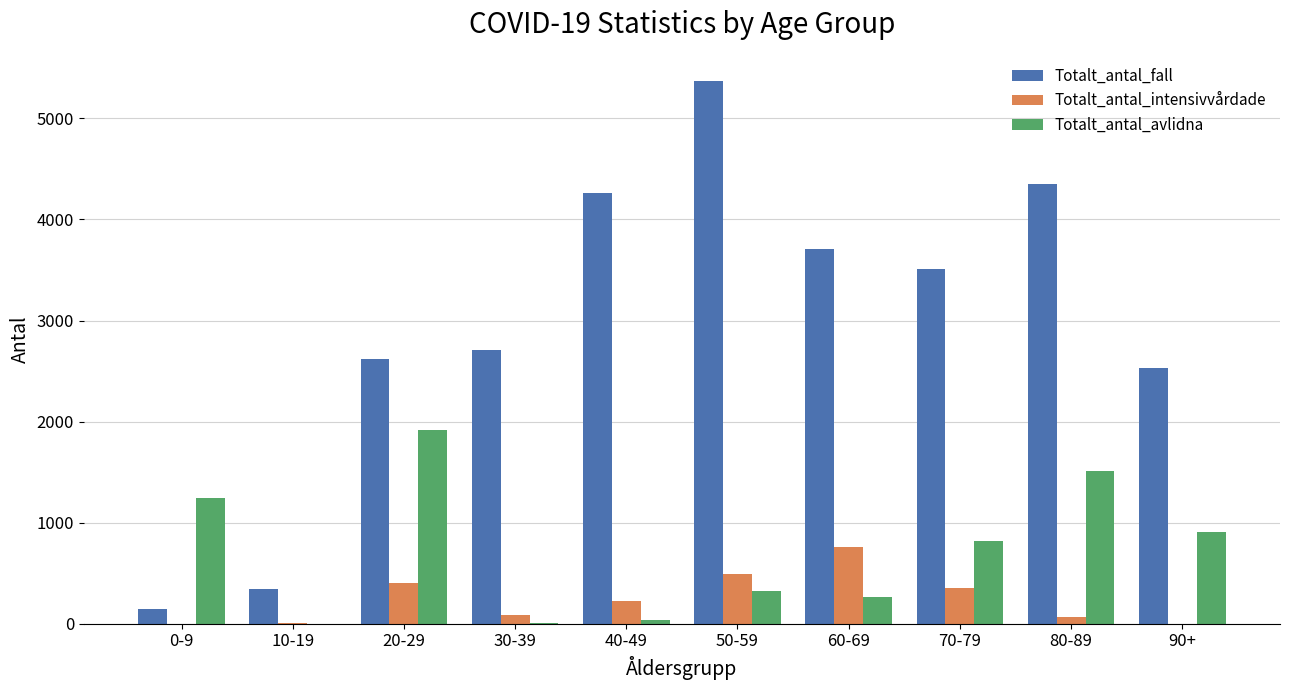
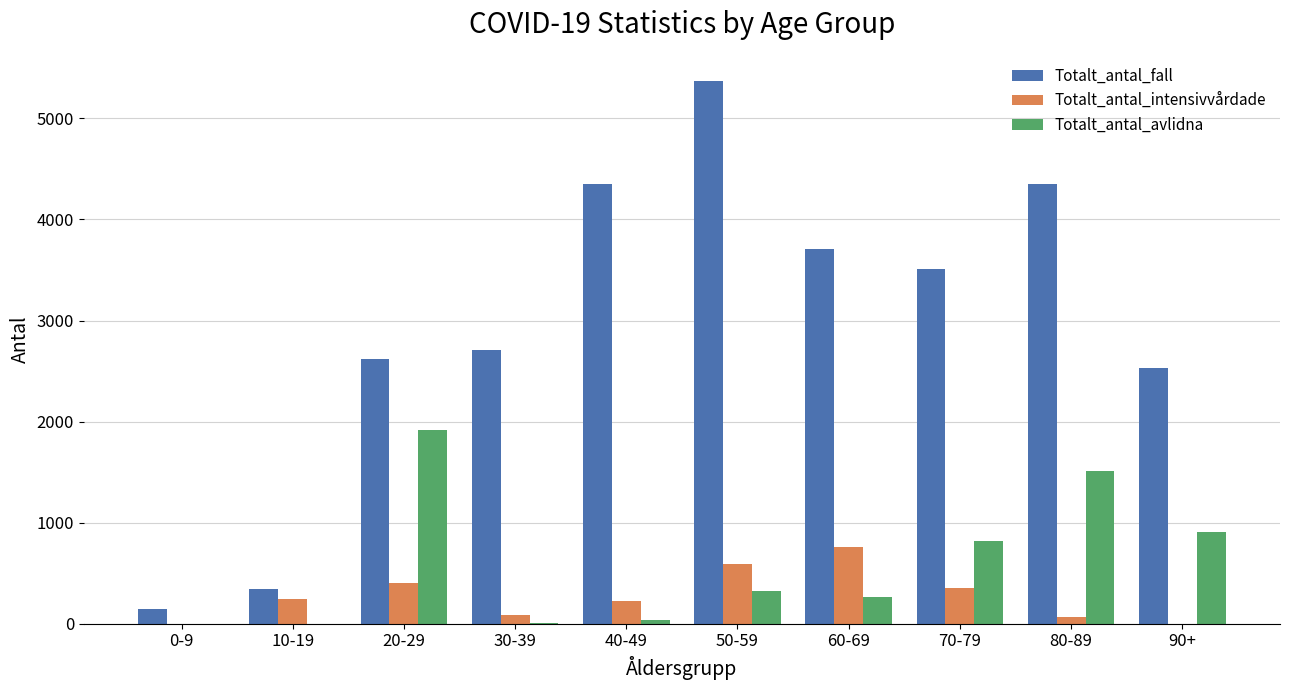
  {
    "Totalt_antal_fall": {
      "0-9": 140,
      "10-19": 350,
      "20-29": 2620,
      "30-39": 2710,
-     "40-49": 4260,
+     "40-49": 4350,
      "50-59": 5370,
      "60-69": 3710,
      "70-79": 3510,
      "80-89": 4360,
      "90+": 2530
    },
    "Totalt_antal_intensivvårdade": {
-     "10-19": 10,
+     "10-19": 240,
      "20-29": 400,
      "30-39": 90,
      "40-49": 220,
-     "50-59": 490,
+     "50-59": 590,
      "60-69": 760,
      "70-79": 350,
      "80-89": 70
    },
    "Totalt_antal_avlidna": {
-     "0-9": 1250,
+     "0-9": 0,
      "10-19": 0,
      "20-29": 1920,
      "40-49": 40,
      "50-59": 330,
      "60-69": 270,
      "70-79": 820,
      "80-89": 1510,
      "90+": 910
    }
  }
